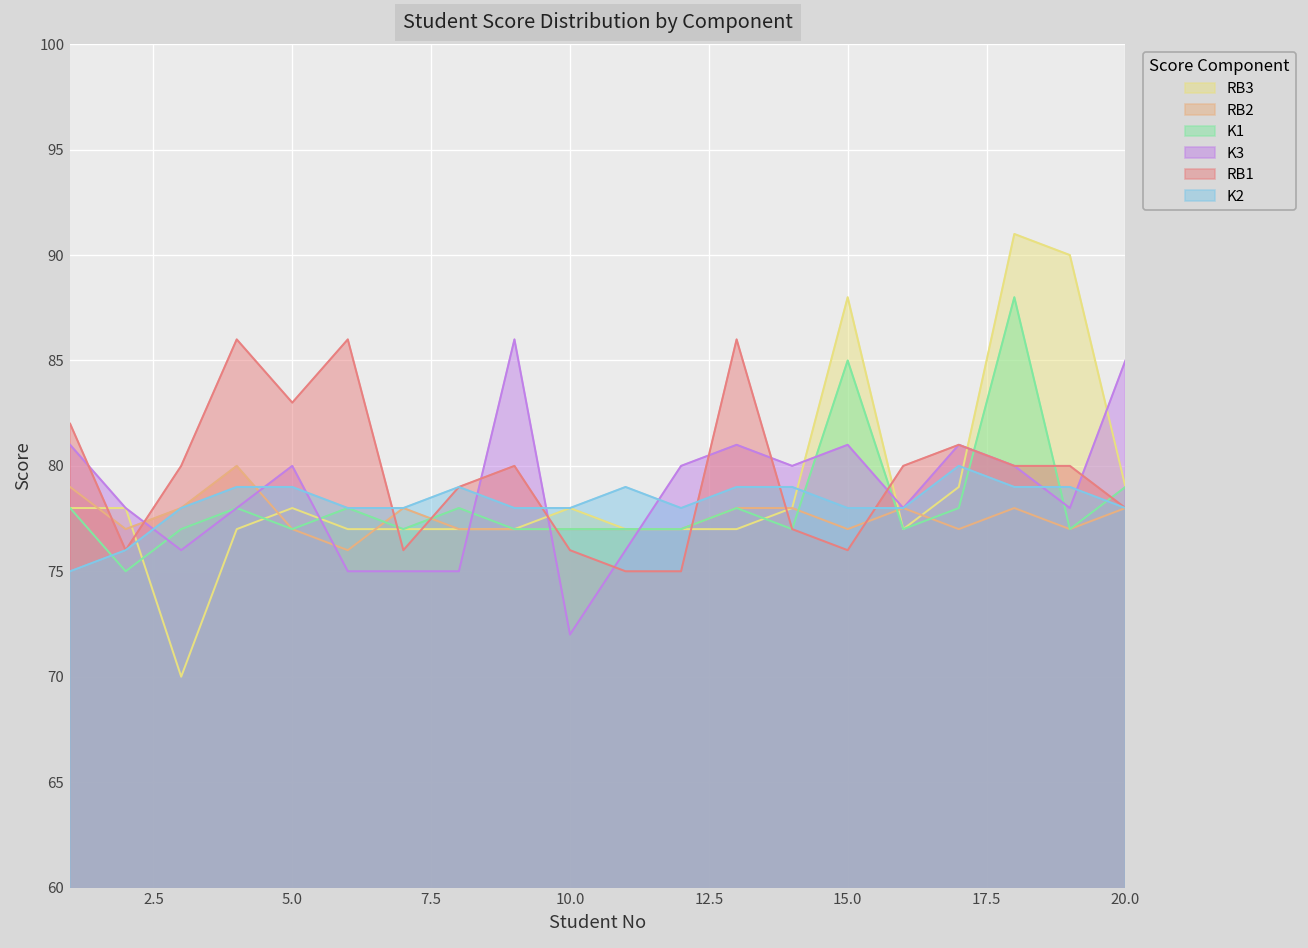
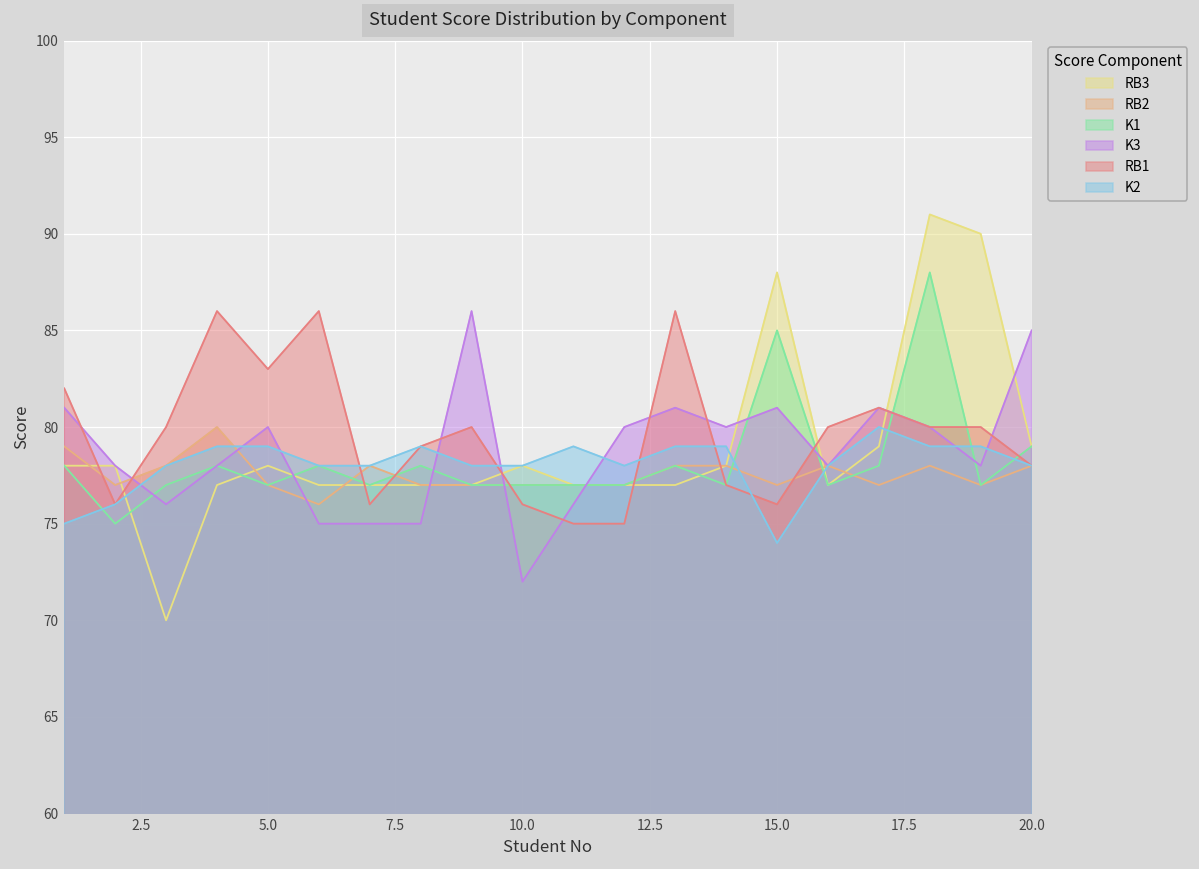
  {
    "K1": {
      "15.0": 85
    },
    "K3": {
      "5.0": 80,
      "10.0": 72,
      "15.0": 81,
      "20.0": 85
    },
    "K2": {
      "5.0": 79,
-     "15.0": 78
+     "15.0": 74
    }
  }
